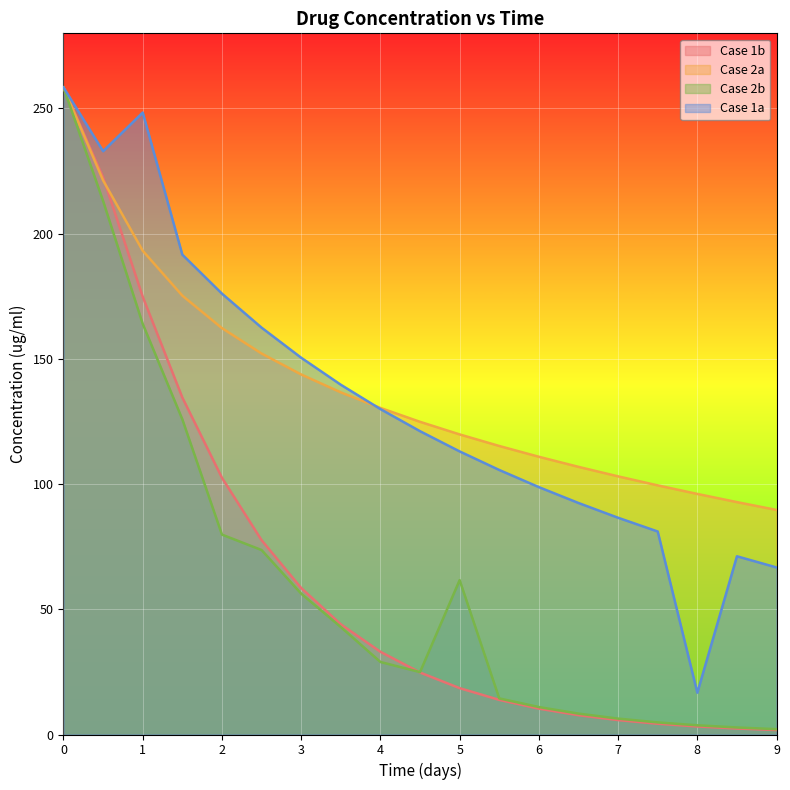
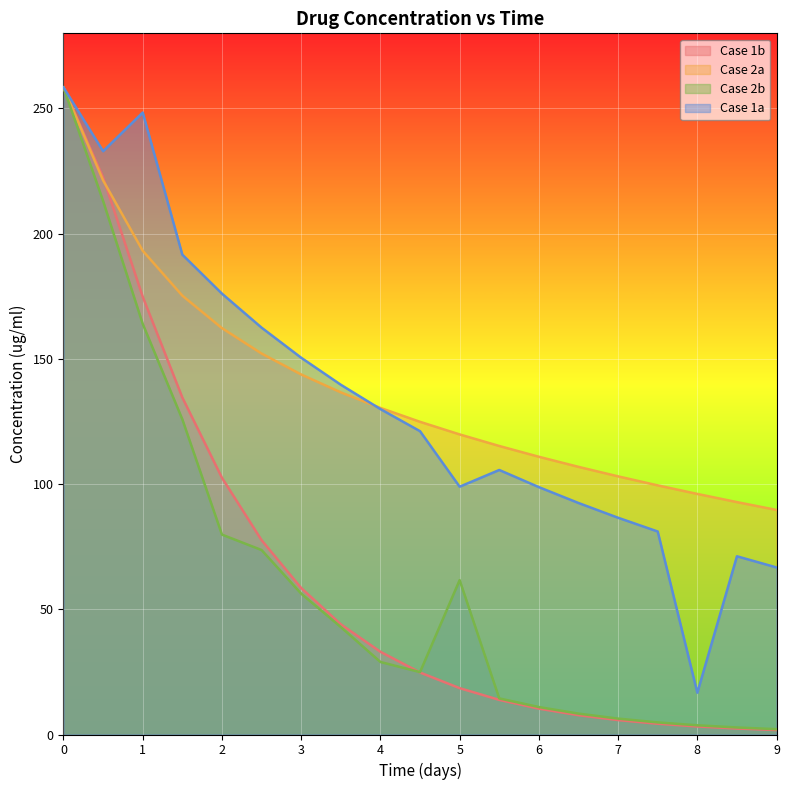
  {
    "Case 2b": {
      "1": 164,
      "2": 80,
      "3": 56,
      "4": 29,
      "5": 62
    },
    "Case 1a": {
      "1": 248,
      "2": 176,
      "3": 150,
-     "5": 113,
+     "5": 99,
      "6": 99,
      "7": 87,
      "8": 17,
      "9": 67
    }
  }
